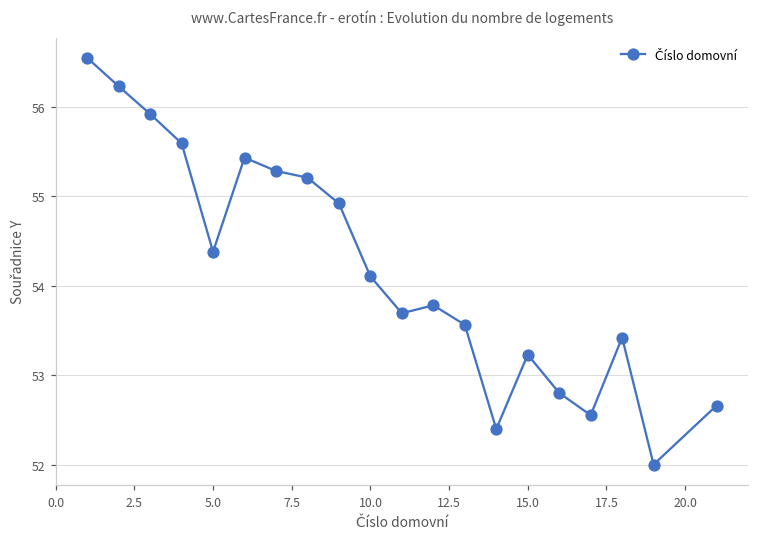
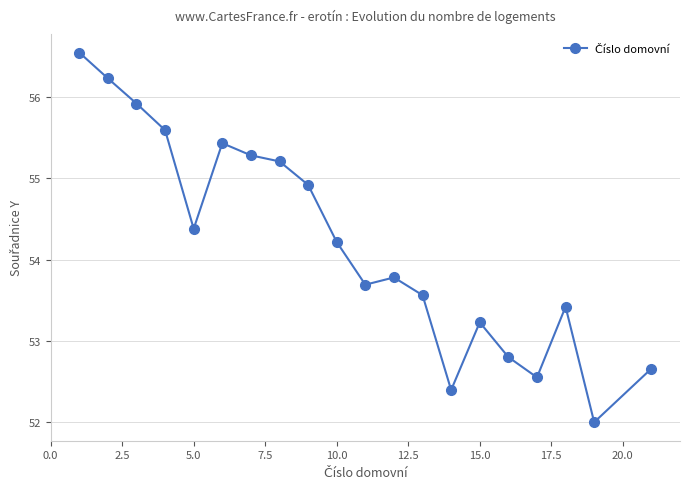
  {
    "5.0": 54.4,
-   "10.0": 54.1,
+   "10.0": 54.2,
    "15.0": 53.2
  }
